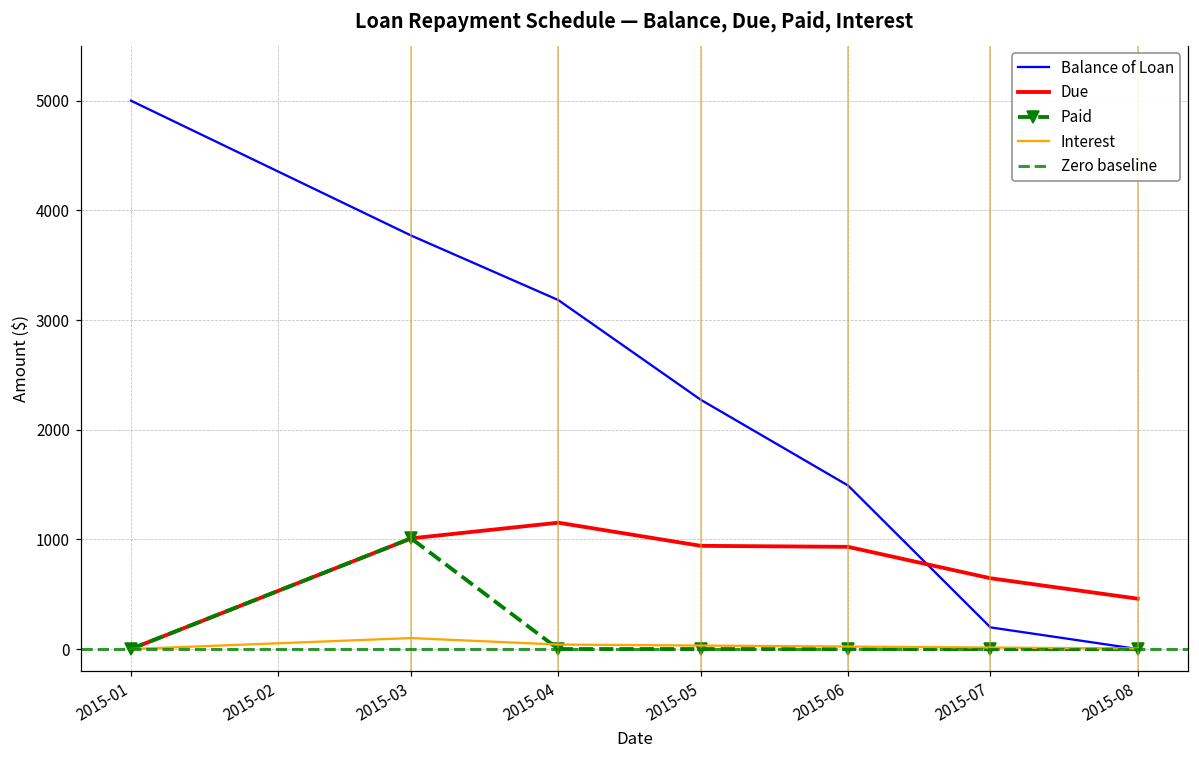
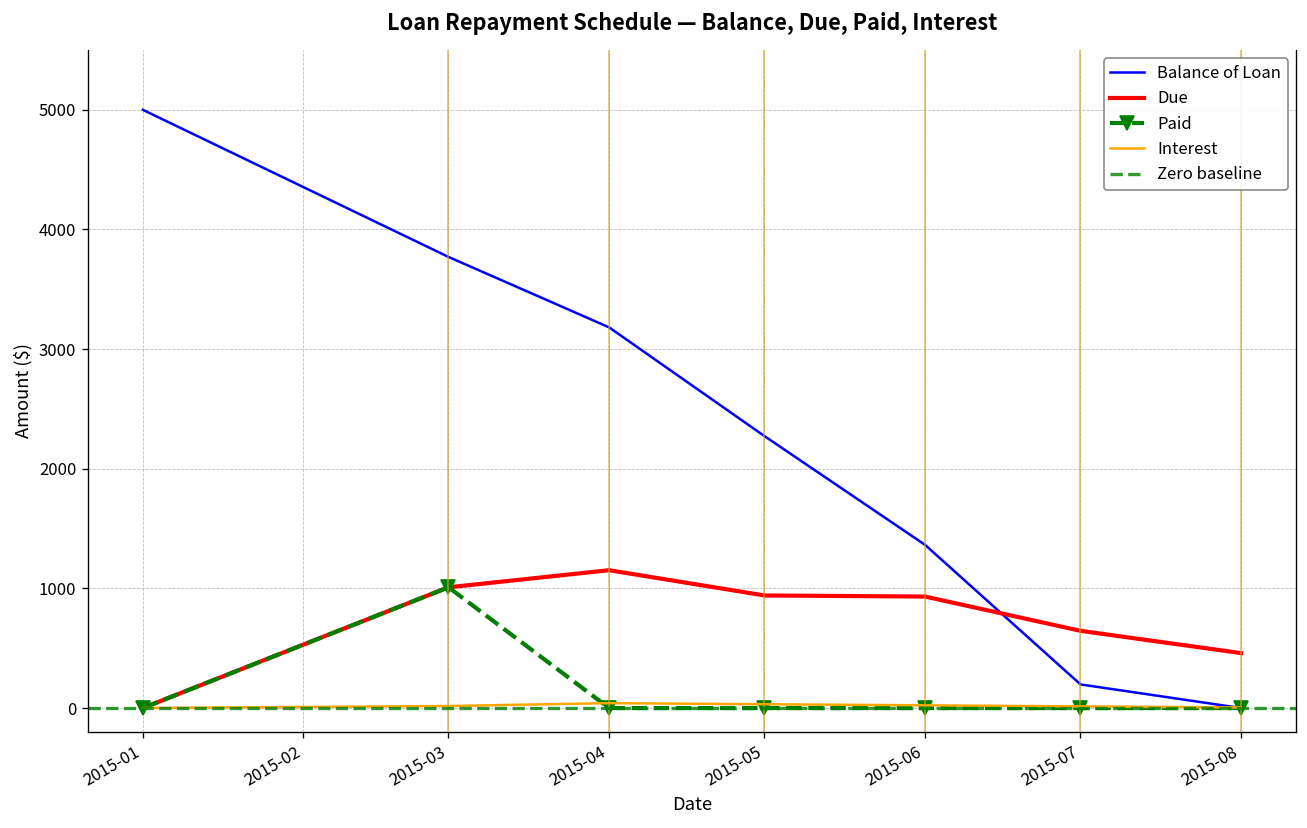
  {
    "Balance of Loan": {
      "2015-01": 5000,
      "2015-03": 3800,
      "2015-04": 3200,
      "2015-05": 2300,
-     "2015-06": 1500,
+     "2015-06": 1400,
      "2015-07": 200
    },
    "Due": {
      "2015-04": 1200,
      "2015-05": 900,
      "2015-06": 900,
      "2015-07": 600,
      "2015-08": 500
    },
    "Paid": {
      "2015-04": 0,
      "2015-05": 0
    },
    "Interest": {
-     "2015-03": 100,
+     "2015-03": 0,
      "2015-04": 0,
      "2015-05": 0
    }
  }
